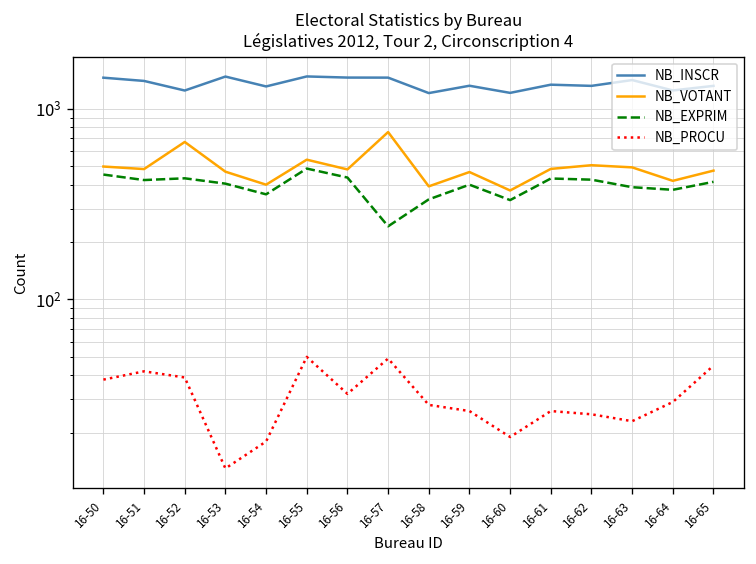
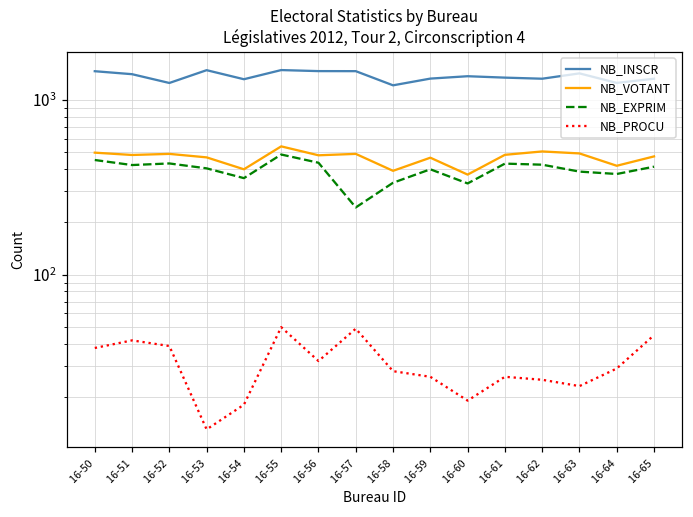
  {
    "NB_INSCR": {
      "16-50": 1500,
      "16-51": 1400,
      "16-52": 1200,
      "16-53": 1500,
      "16-54": 1300,
      "16-55": 1500,
      "16-56": 1500,
      "16-57": 1500,
      "16-58": 1200,
      "16-59": 1300,
-     "16-60": 1200,
+     "16-60": 1400,
      "16-61": 1300,
      "16-62": 1300
    },
    "NB_VOTANT": {
      "16-50": 500,
      "16-51": 480,
-     "16-52": 670,
+     "16-52": 490,
      "16-53": 470,
      "16-54": 400,
      "16-55": 540,
      "16-56": 480,
-     "16-57": 800,
+     "16-57": 490,
      "16-58": 390,
      "16-59": 470,
      "16-60": 370,
      "16-61": 480,
      "16-62": 510,
      "16-63": 490,
      "16-64": 420,
      "16-65": 470
    },
    "NB_EXPRIM": {
      "16-50": 450,
      "16-51": 420,
      "16-52": 430,
      "16-53": 410,
      "16-54": 360,
      "16-55": 490,
      "16-56": 440,
      "16-57": 240,
      "16-58": 340,
      "16-59": 400,
      "16-60": 330,
      "16-61": 430,
      "16-62": 430,
      "16-63": 390,
      "16-64": 380,
      "16-65": 410
    },
    "NB_PROCU": {
      "16-50": 38,
      "16-51": 42,
      "16-52": 39,
      "16-53": 13,
      "16-54": 18,
      "16-55": 50,
      "16-56": 32,
      "16-57": 49,
      "16-58": 28,
      "16-59": 26,
      "16-60": 19,
      "16-61": 26,
      "16-62": 25,
      "16-63": 23,
      "16-64": 29,
      "16-65": 45
    }
  }
